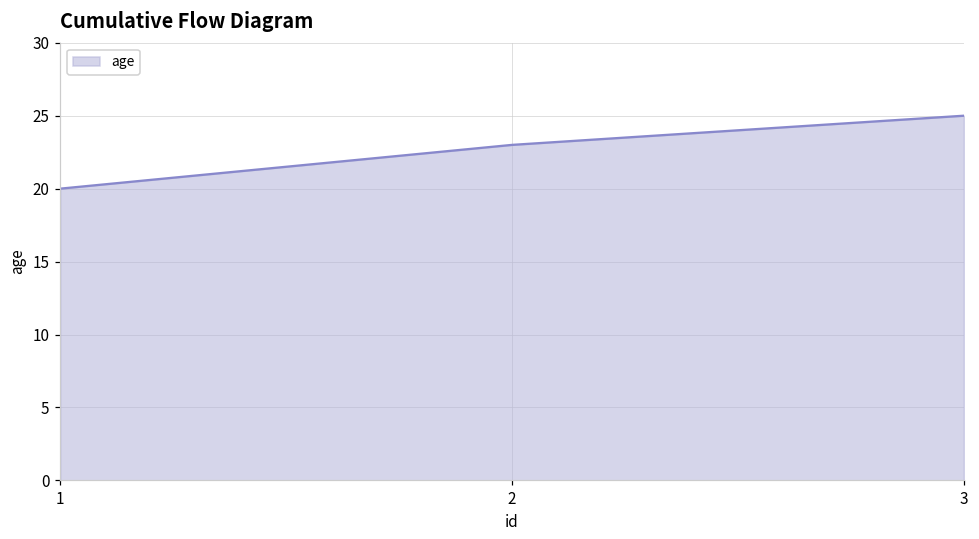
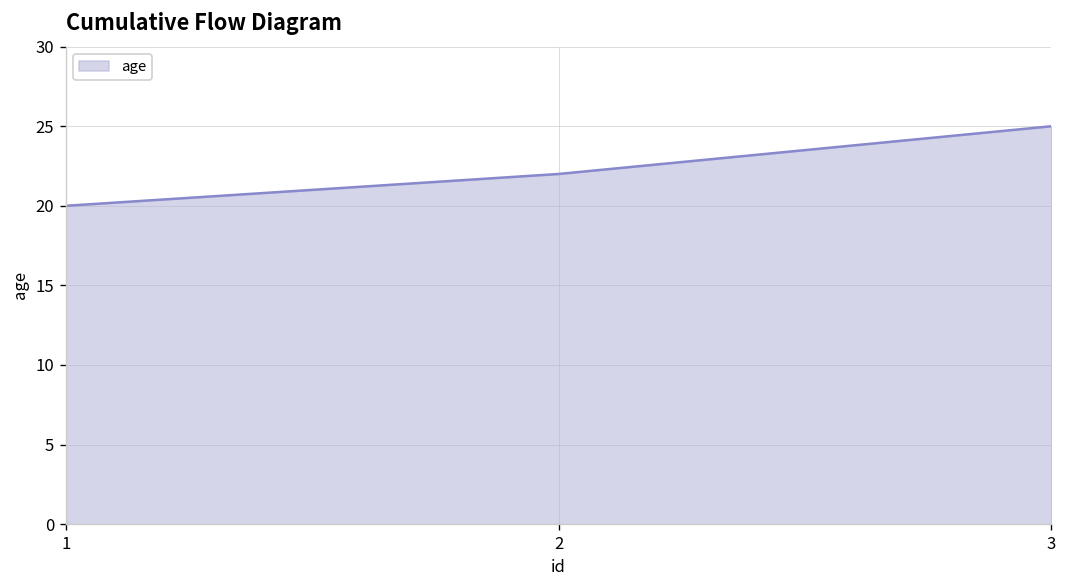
  {
    "1": 20,
-   "2": 23,
+   "2": 22,
    "3": 25
  }
